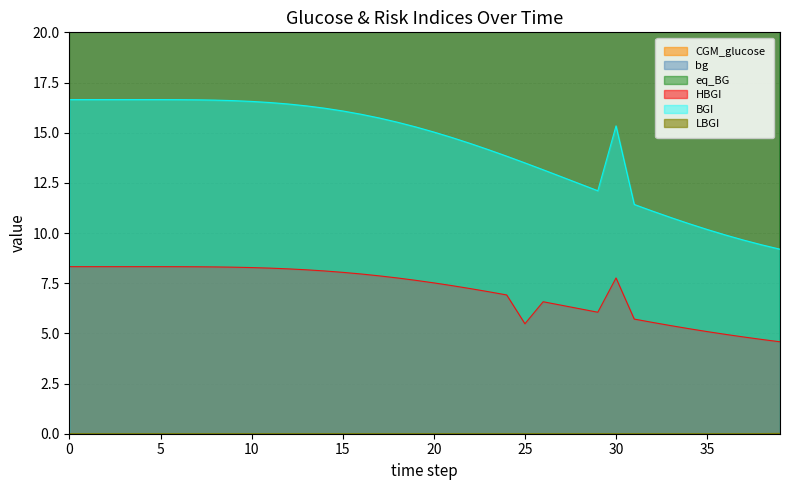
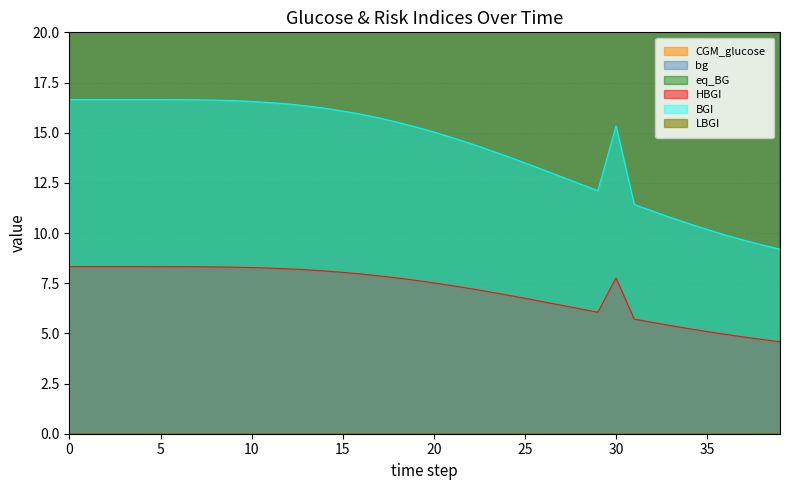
  {
    "HBGI": {
      "0": 8.3,
      "5": 8.3,
      "10": 8.3,
      "15": 8.0,
      "20": 7.5,
-     "25": 5.5,
+     "25": 6.7,
      "30": 7.8,
      "35": 5.1
    },
    "BGI": {
      "0": 16.6,
      "5": 16.6,
      "10": 16.6,
      "15": 16.1,
      "20": 15.0,
      "25": 13.5,
      "30": 15.3,
      "35": 10.2
    },
    "LBGI": {
      "0": 0.0,
      "5": 0.0,
      "10": 0.0,
      "15": 0.0,
      "20": 0.0,
      "25": 0.0,
      "30": 0.0,
      "35": 0.0
    }
  }
